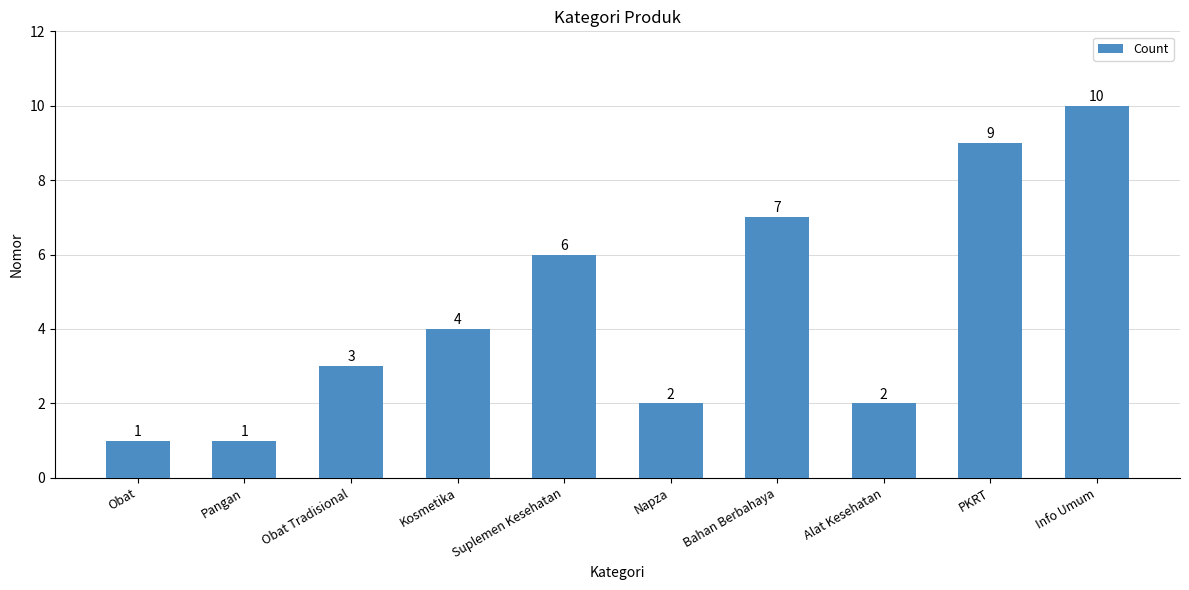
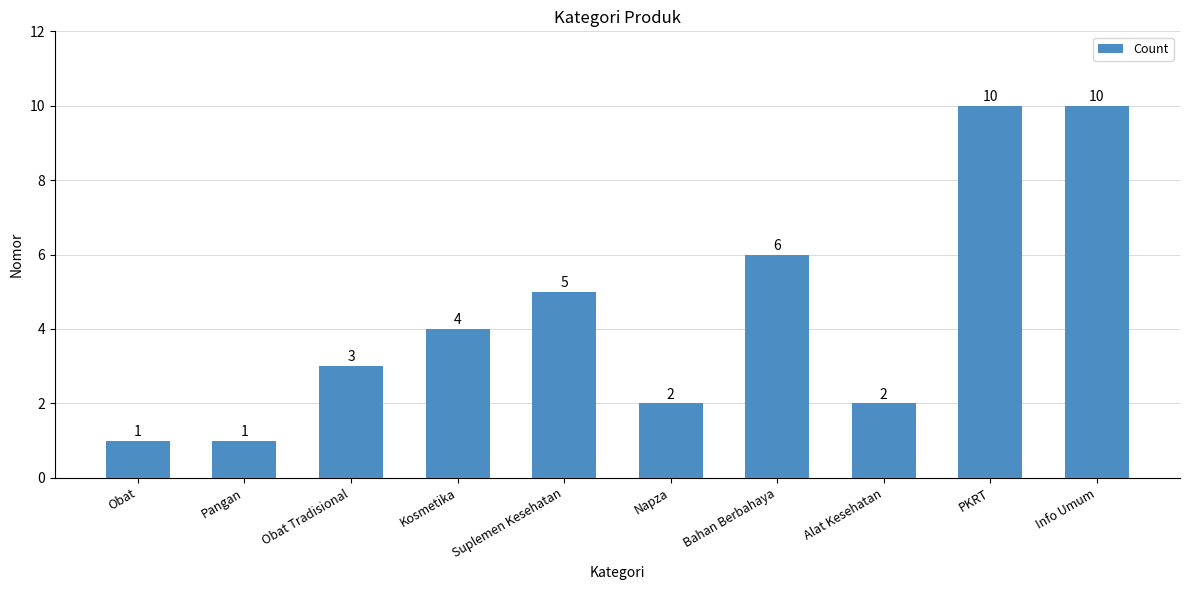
  {
    "Obat": 1,
    "Pangan": 1,
    "Obat Tradisional": 3,
    "Kosmetika": 4,
-   "Suplemen Kesehatan": 6,
+   "Suplemen Kesehatan": 5,
    "Napza": 2,
-   "Bahan Berbahaya": 7,
+   "Bahan Berbahaya": 6,
    "Alat Kesehatan": 2,
-   "PKRT": 9,
+   "PKRT": 10,
    "Info Umum": 10
  }
